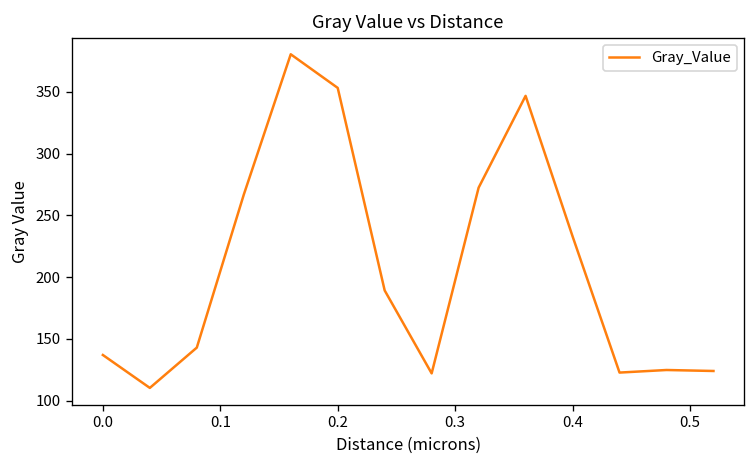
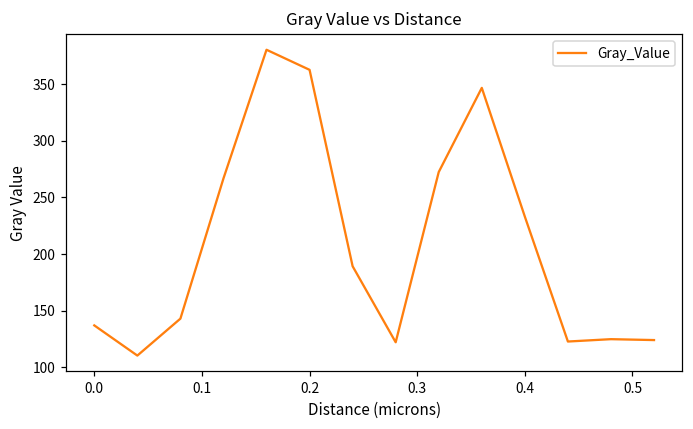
  {
    "0.0": 137,
-   "0.2": 353,
+   "0.2": 363,
    "0.4": 233
  }
